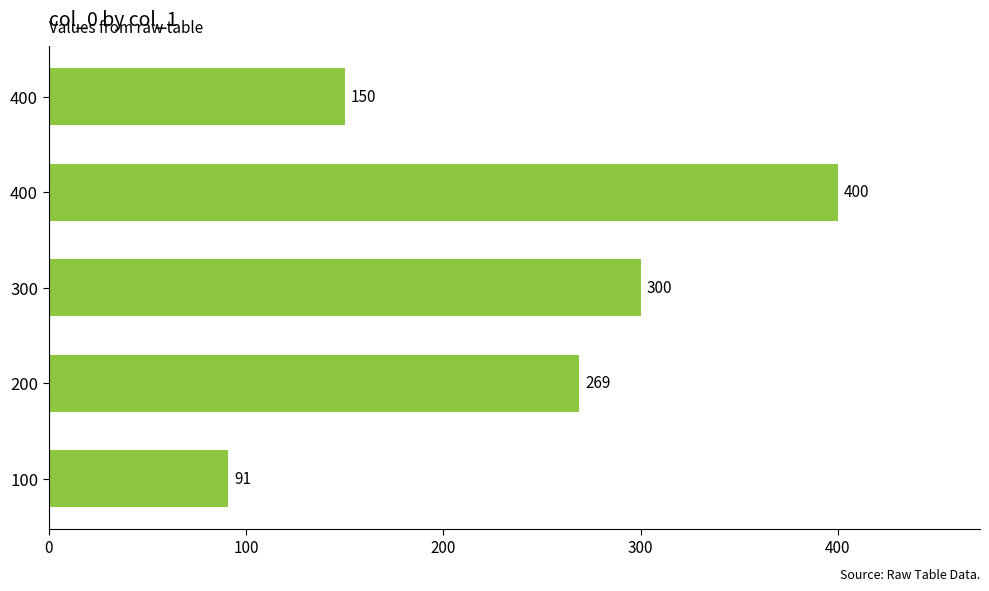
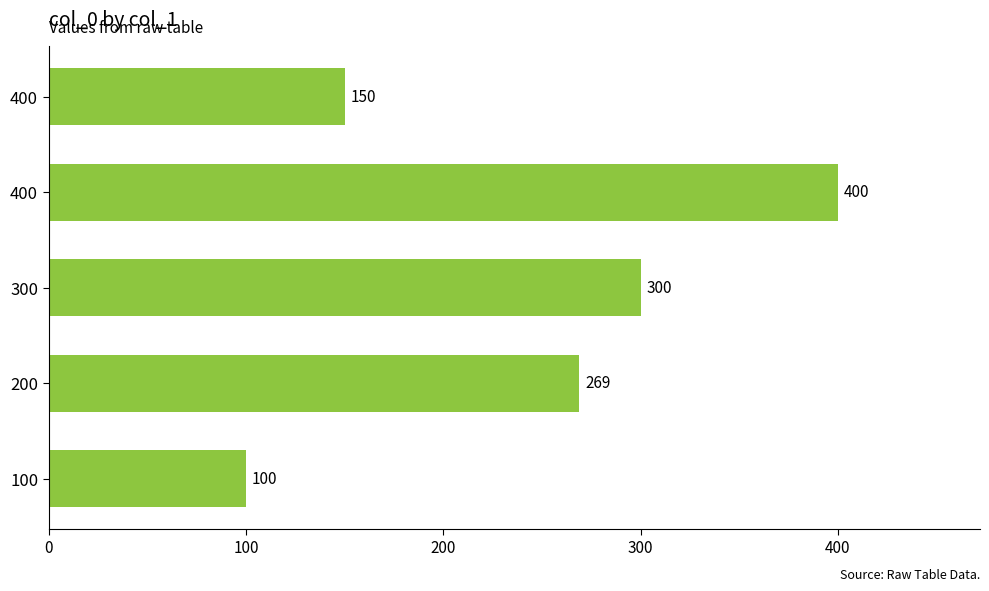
  {
    "300": 300,
    "200": 269,
-   "100": 91
+   "100": 100
  }
